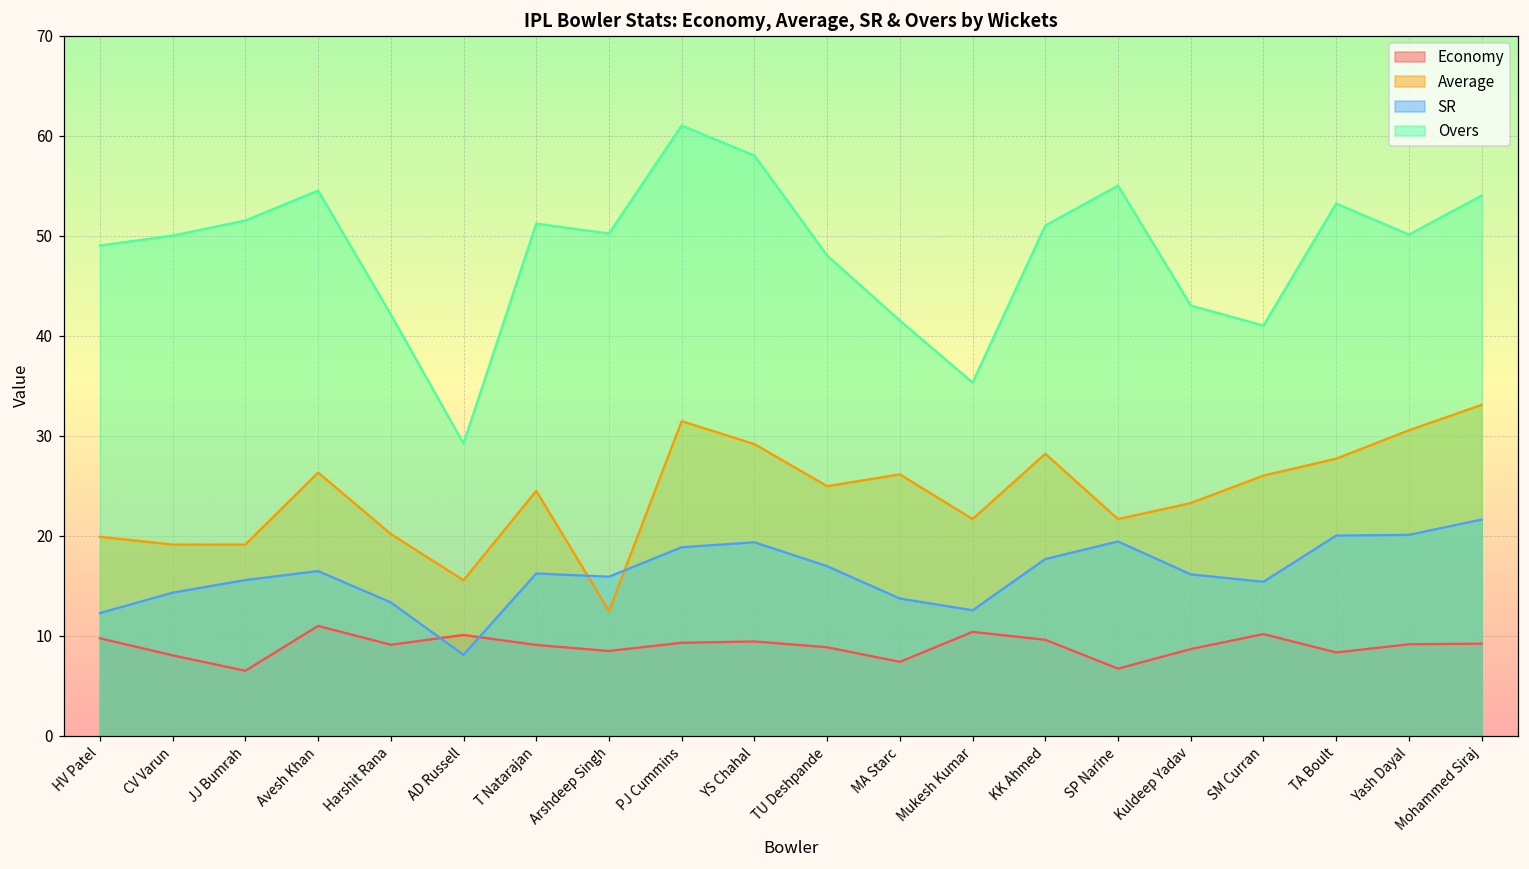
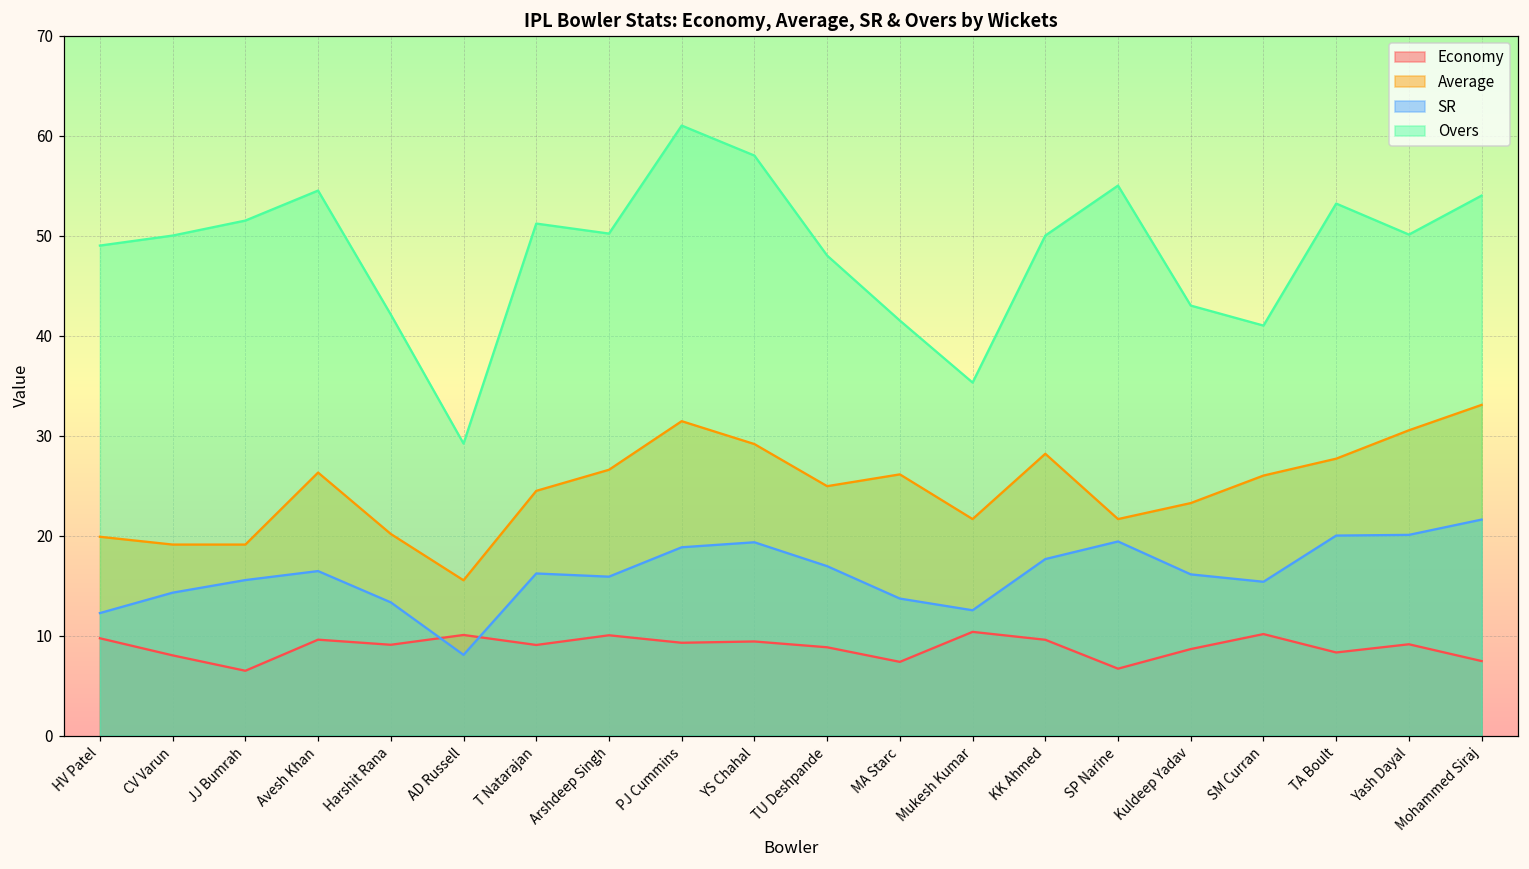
  {
    "Economy": {
      "HV Patel": 10,
      "CV Varun": 8,
      "JJ Bumrah": 6,
-     "Avesh Khan": 11,
+     "Avesh Khan": 10,
      "Harshit Rana": 9,
      "AD Russell": 10,
      "T Natarajan": 9,
-     "Arshdeep Singh": 8,
+     "Arshdeep Singh": 10,
      "PJ Cummins": 9,
      "YS Chahal": 9,
      "TU Deshpande": 9,
      "MA Starc": 7,
      "Mukesh Kumar": 10,
      "KK Ahmed": 10,
      "SP Narine": 7,
      "Kuldeep Yadav": 9,
      "SM Curran": 10,
      "TA Boult": 8,
      "Yash Dayal": 9,
-     "Mohammed Siraj": 9
+     "Mohammed Siraj": 7
    },
    "Average": {
      "HV Patel": 20,
      "CV Varun": 19,
      "JJ Bumrah": 19,
      "Avesh Khan": 26,
      "Harshit Rana": 20,
      "AD Russell": 16,
      "T Natarajan": 24,
-     "Arshdeep Singh": 12,
+     "Arshdeep Singh": 27,
      "PJ Cummins": 31,
      "YS Chahal": 29,
      "TU Deshpande": 25,
      "MA Starc": 26,
      "Mukesh Kumar": 22,
      "KK Ahmed": 28,
      "SP Narine": 22,
      "Kuldeep Yadav": 23,
      "SM Curran": 26,
      "TA Boult": 28,
      "Yash Dayal": 31,
      "Mohammed Siraj": 33
    },
    "SR": {
      "HV Patel": 12,
      "CV Varun": 14,
      "JJ Bumrah": 16,
      "Avesh Khan": 16,
      "Harshit Rana": 13,
      "AD Russell": 8,
      "T Natarajan": 16,
      "Arshdeep Singh": 16,
      "PJ Cummins": 19,
      "YS Chahal": 19,
      "TU Deshpande": 17,
      "MA Starc": 14,
      "Mukesh Kumar": 13,
      "KK Ahmed": 18,
      "SP Narine": 19,
      "Kuldeep Yadav": 16,
      "SM Curran": 15,
      "TA Boult": 20,
      "Yash Dayal": 20,
      "Mohammed Siraj": 22
    },
    "Overs": {
      "HV Patel": 49,
      "CV Varun": 50,
      "JJ Bumrah": 52,
      "Avesh Khan": 55,
      "Harshit Rana": 42,
      "AD Russell": 29,
      "T Natarajan": 51,
      "Arshdeep Singh": 50,
      "PJ Cummins": 61,
      "YS Chahal": 58,
      "TU Deshpande": 48,
      "MA Starc": 42,
      "Mukesh Kumar": 35,
-     "KK Ahmed": 51,
+     "KK Ahmed": 50,
      "SP Narine": 55,
      "Kuldeep Yadav": 43,
      "SM Curran": 41,
      "TA Boult": 53,
      "Yash Dayal": 50,
      "Mohammed Siraj": 54
    }
  }
